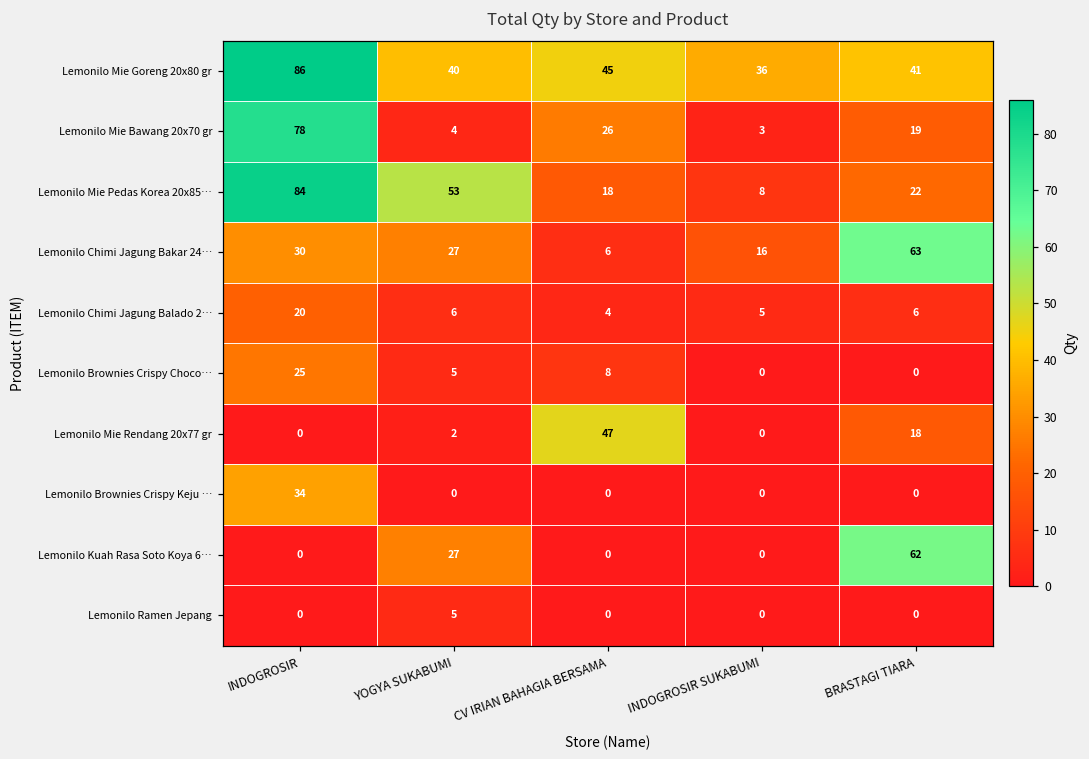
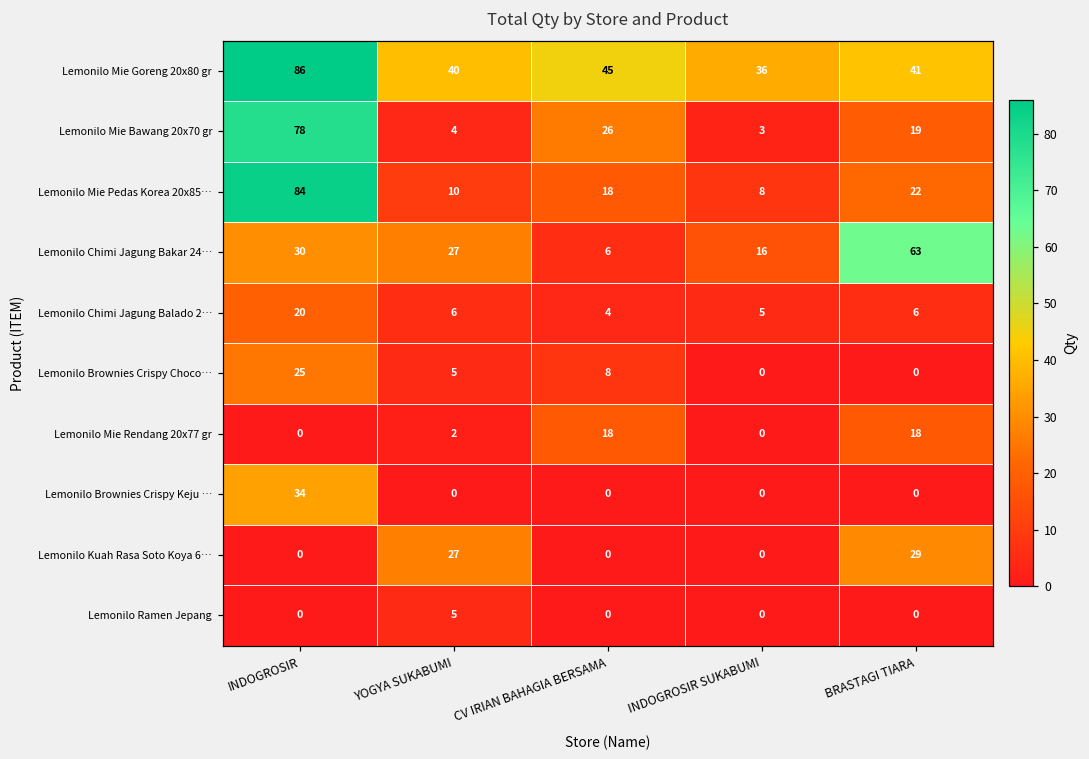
  {
    "Lemonilo Mie Goreng 20x80 gr": {
      "INDOGROSIR": 86,
      "YOGYA SUKABUMI": 40,
      "CV IRIAN BAHAGIA BERSAMA": 45,
      "INDOGROSIR SUKABUMI": 36,
      "BRASTAGI TIARA": 41
    },
    "Lemonilo Mie Bawang 20x70 gr": {
      "INDOGROSIR": 78,
      "YOGYA SUKABUMI": 4,
      "CV IRIAN BAHAGIA BERSAMA": 26,
      "INDOGROSIR SUKABUMI": 3,
      "BRASTAGI TIARA": 19
    },
    "Lemonilo Mie Pedas Korea 20x85…": {
      "INDOGROSIR": 84,
-     "YOGYA SUKABUMI": 53,
+     "YOGYA SUKABUMI": 10,
      "CV IRIAN BAHAGIA BERSAMA": 18,
      "INDOGROSIR SUKABUMI": 8,
      "BRASTAGI TIARA": 22
    },
    "Lemonilo Chimi Jagung Bakar 24…": {
      "INDOGROSIR": 30,
      "YOGYA SUKABUMI": 27,
      "CV IRIAN BAHAGIA BERSAMA": 6,
      "INDOGROSIR SUKABUMI": 16,
      "BRASTAGI TIARA": 63
    },
    "Lemonilo Chimi Jagung Balado 2…": {
      "INDOGROSIR": 20,
      "YOGYA SUKABUMI": 6,
      "CV IRIAN BAHAGIA BERSAMA": 4,
      "INDOGROSIR SUKABUMI": 5,
      "BRASTAGI TIARA": 6
    },
    "Lemonilo Brownies Crispy Choco…": {
      "INDOGROSIR": 25,
      "YOGYA SUKABUMI": 5,
      "CV IRIAN BAHAGIA BERSAMA": 8,
      "INDOGROSIR SUKABUMI": 0,
      "BRASTAGI TIARA": 0
    },
    "Lemonilo Mie Rendang 20x77 gr": {
      "INDOGROSIR": 0,
      "YOGYA SUKABUMI": 2,
-     "CV IRIAN BAHAGIA BERSAMA": 47,
+     "CV IRIAN BAHAGIA BERSAMA": 18,
      "INDOGROSIR SUKABUMI": 0,
      "BRASTAGI TIARA": 18
    },
    "Lemonilo Brownies Crispy Keju …": {
      "INDOGROSIR": 34,
      "YOGYA SUKABUMI": 0,
      "CV IRIAN BAHAGIA BERSAMA": 0,
      "INDOGROSIR SUKABUMI": 0,
      "BRASTAGI TIARA": 0
    },
    "Lemonilo Kuah Rasa Soto Koya 6…": {
      "INDOGROSIR": 0,
      "YOGYA SUKABUMI": 27,
      "CV IRIAN BAHAGIA BERSAMA": 0,
      "INDOGROSIR SUKABUMI": 0,
-     "BRASTAGI TIARA": 62
+     "BRASTAGI TIARA": 29
    },
    "Lemonilo Ramen Jepang": {
      "INDOGROSIR": 0,
      "YOGYA SUKABUMI": 5,
      "CV IRIAN BAHAGIA BERSAMA": 0,
      "INDOGROSIR SUKABUMI": 0,
      "BRASTAGI TIARA": 0
    }
  }
